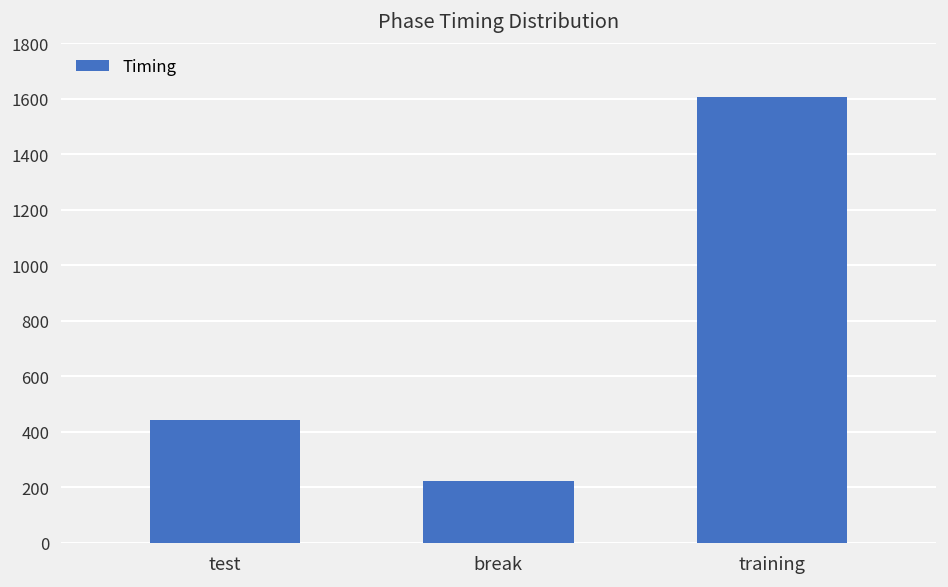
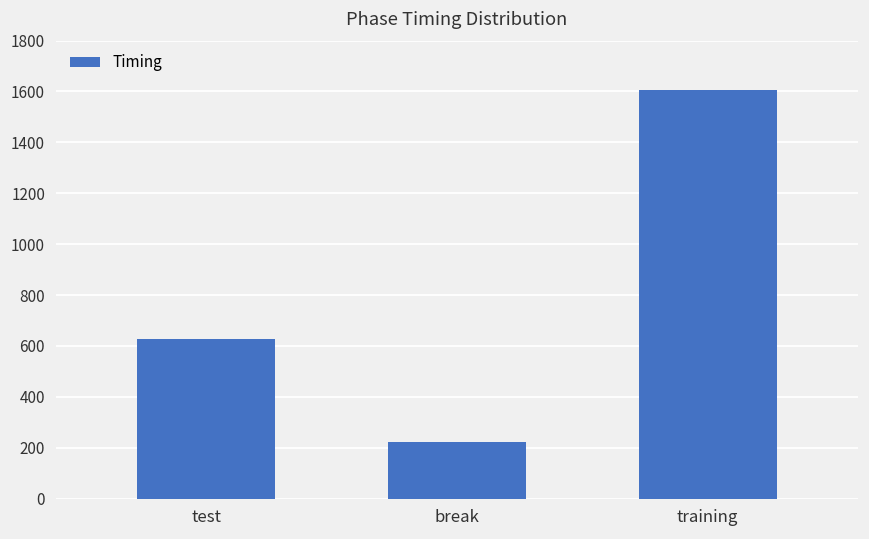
  {
-   "test": 440,
+   "test": 630,
    "break": 220,
    "training": 1610
  }
